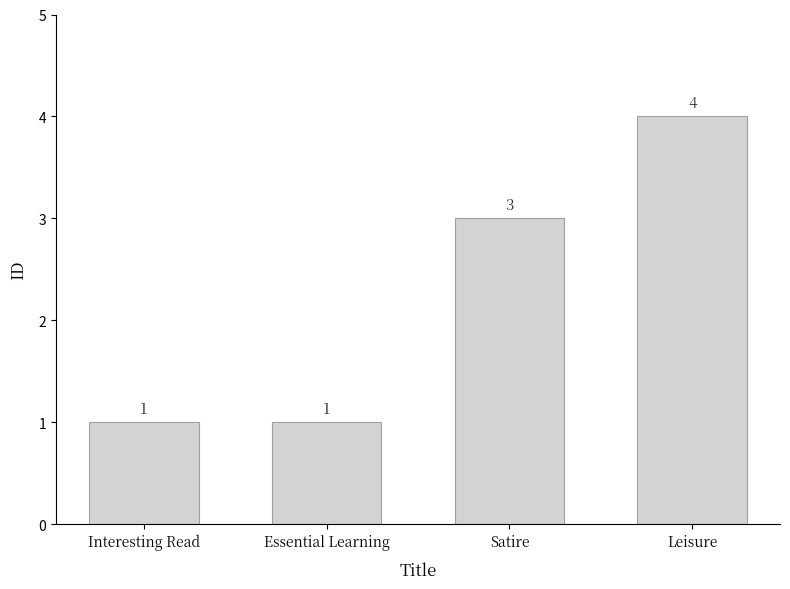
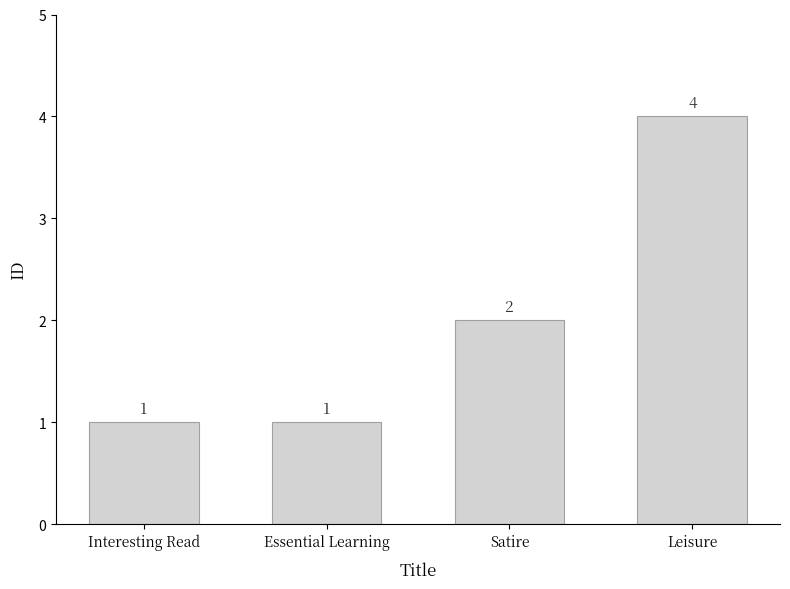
  {
    "Interesting Read": 1,
    "Essential Learning": 1,
-   "Satire": 3,
+   "Satire": 2,
    "Leisure": 4
  }
